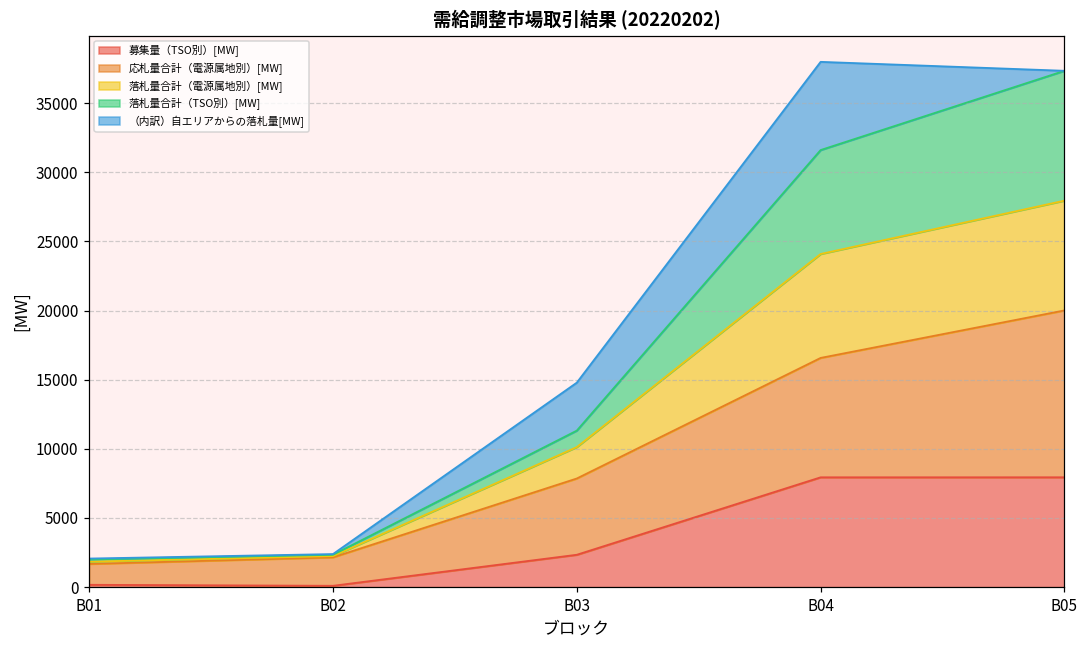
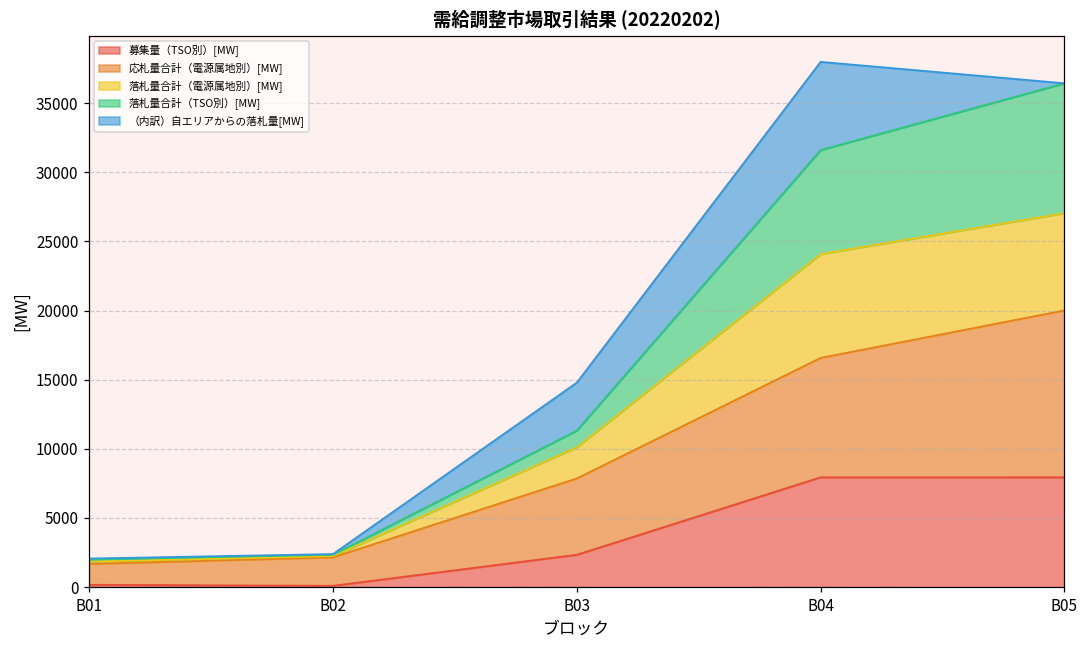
  {
    "落札量合計（電源属地別）[MW]": {
      "B03": 2300,
      "B04": 7500,
-     "B05": 7900
+     "B05": 7000
    },
    "落札量合計（TSO別）[MW]": {
      "B03": 1200,
      "B04": 7500
    },
    "（内訳）自エリアからの落札量[MW]": {
      "B03": 3500,
      "B04": 6400
    }
  }
